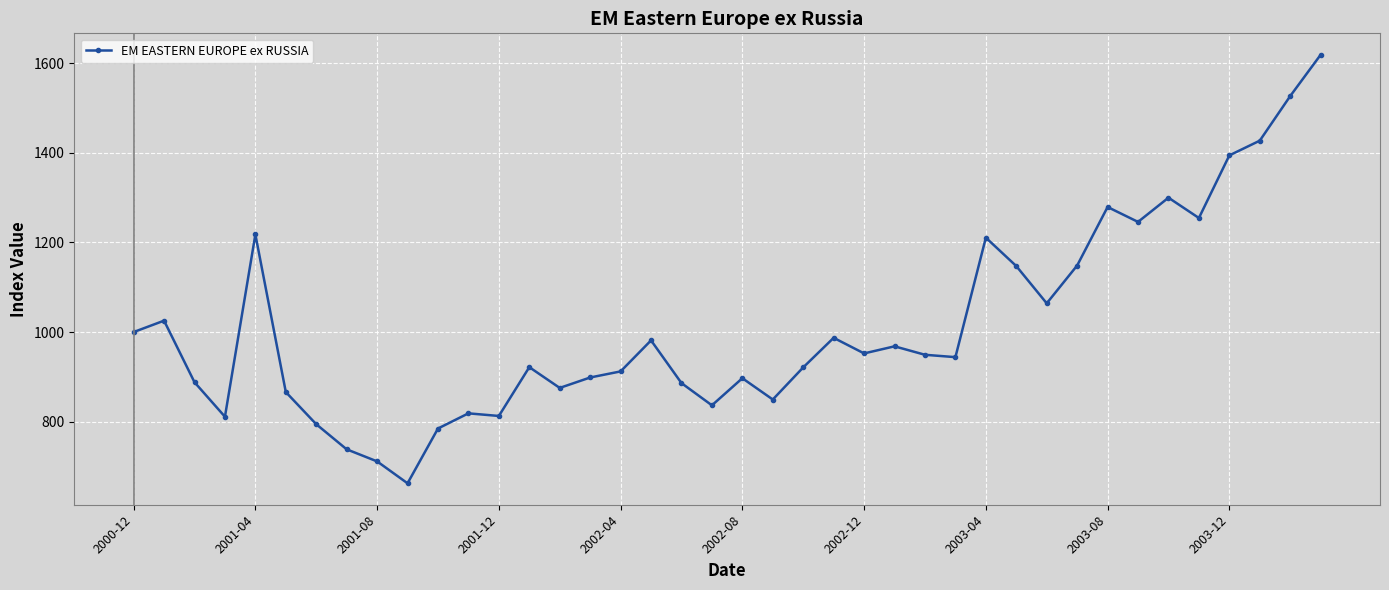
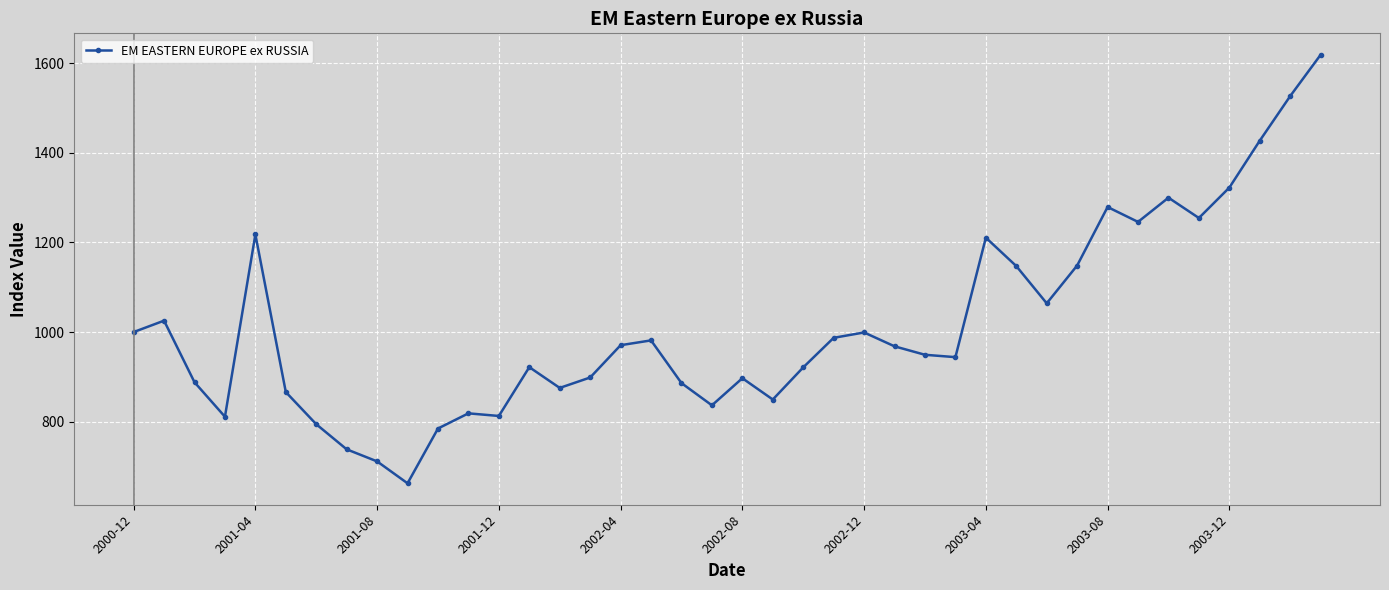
  {
    "2000-12": 1000,
    "2001-04": 1220,
    "2001-08": 710,
    "2001-12": 810,
-   "2002-04": 910,
+   "2002-04": 970,
    "2002-08": 900,
-   "2002-12": 950,
+   "2002-12": 1000,
    "2003-04": 1210,
    "2003-08": 1280,
-   "2003-12": 1390
+   "2003-12": 1320
  }
